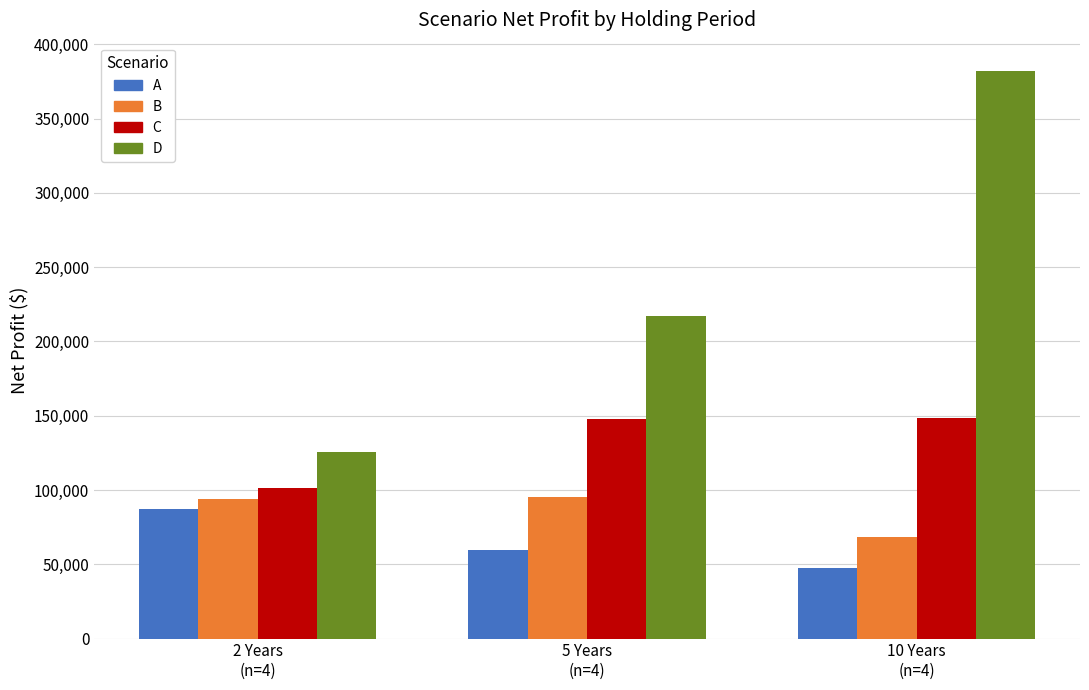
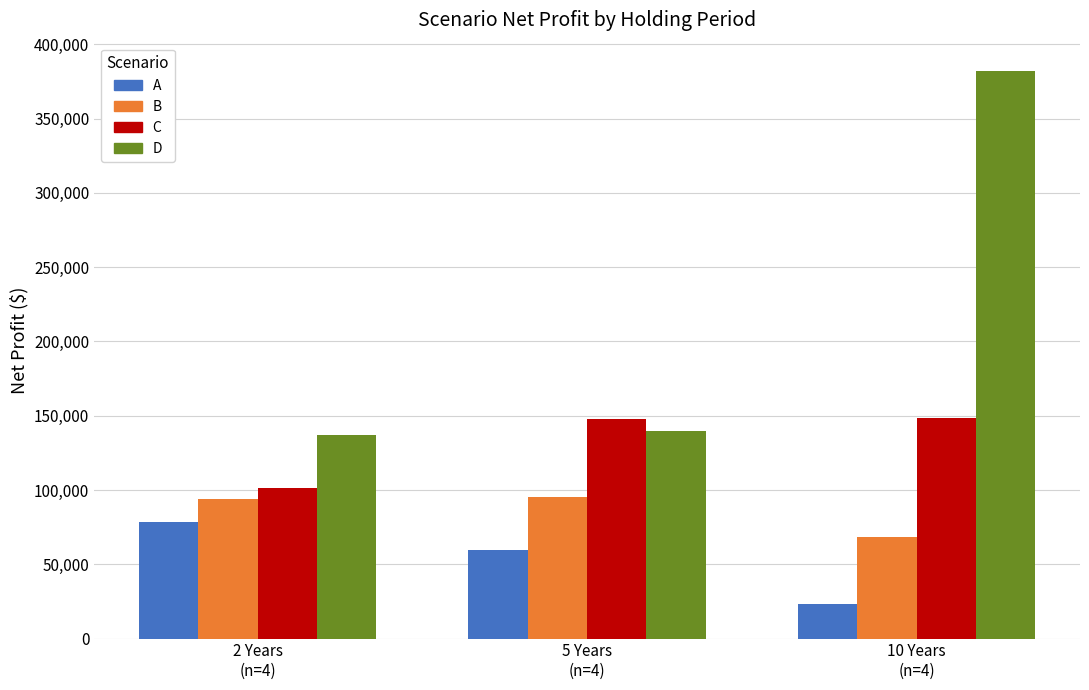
  {
    "A": {
-     "2 Years (n=4)": "87,000",
+     "2 Years (n=4)": "78,000",
      "5 Years (n=4)": "60,000",
-     "10 Years (n=4)": "47,000"
+     "10 Years (n=4)": "24,000"
    },
    "B": {
      "2 Years (n=4)": "94,000",
      "5 Years (n=4)": "95,000",
      "10 Years (n=4)": "69,000"
    },
    "C": {
      "2 Years (n=4)": "101,000",
      "5 Years (n=4)": "148,000",
      "10 Years (n=4)": "148,000"
    },
    "D": {
-     "2 Years (n=4)": "125,000",
-     "5 Years (n=4)": "217,000",
+     "2 Years (n=4)": "137,000",
+     "5 Years (n=4)": "140,000",
      "10 Years (n=4)": "382,000"
    }
  }
